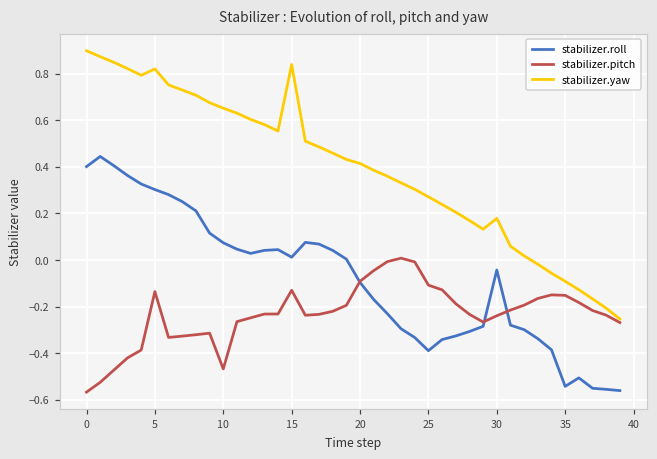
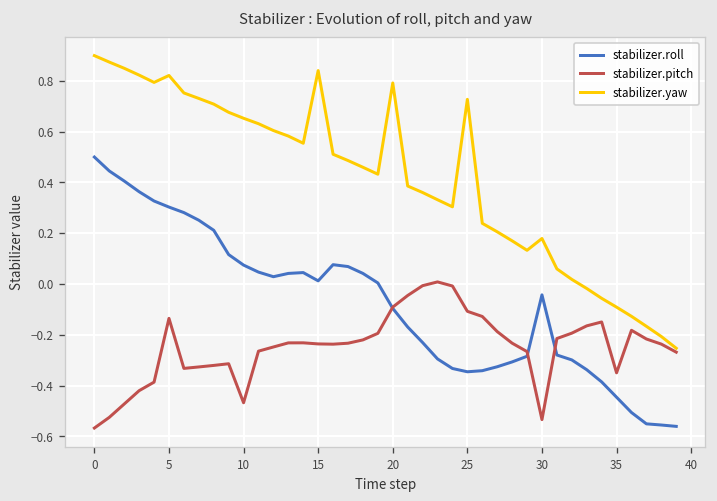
  {
    "stabilizer.roll": {
-     "0": 0.40,
+     "0": 0.50,
      "5": 0.30,
      "10": 0.07,
      "15": 0.01,
-     "25": -0.39,
+     "25": -0.35,
      "30": -0.04,
-     "35": -0.54
+     "35": -0.45
    },
    "stabilizer.pitch": {
      "0": -0.57,
      "5": -0.14,
      "10": -0.47,
-     "15": -0.13,
+     "15": -0.24,
      "25": -0.11,
-     "30": -0.24,
-     "35": -0.15
+     "30": -0.53,
+     "35": -0.35
    },
    "stabilizer.yaw": {
      "0": 0.90,
      "5": 0.82,
      "10": 0.65,
      "15": 0.84,
-     "20": 0.41,
-     "25": 0.27,
+     "20": 0.79,
+     "25": 0.73,
      "30": 0.18,
      "35": -0.09
    }
  }
